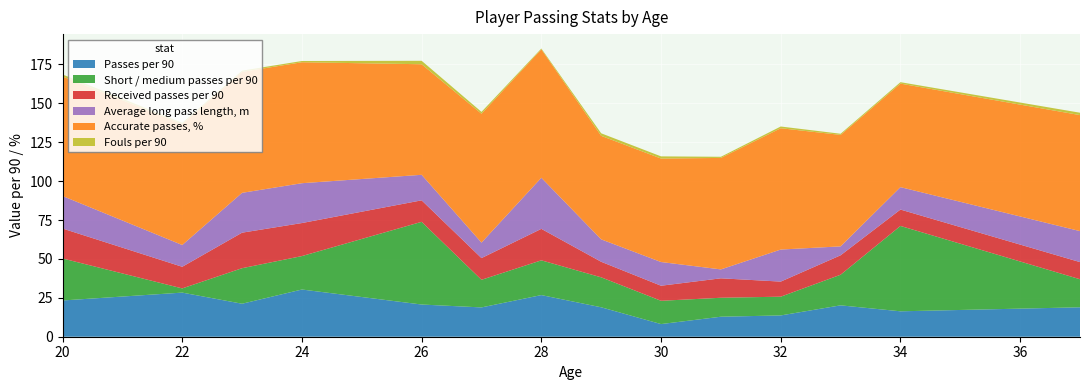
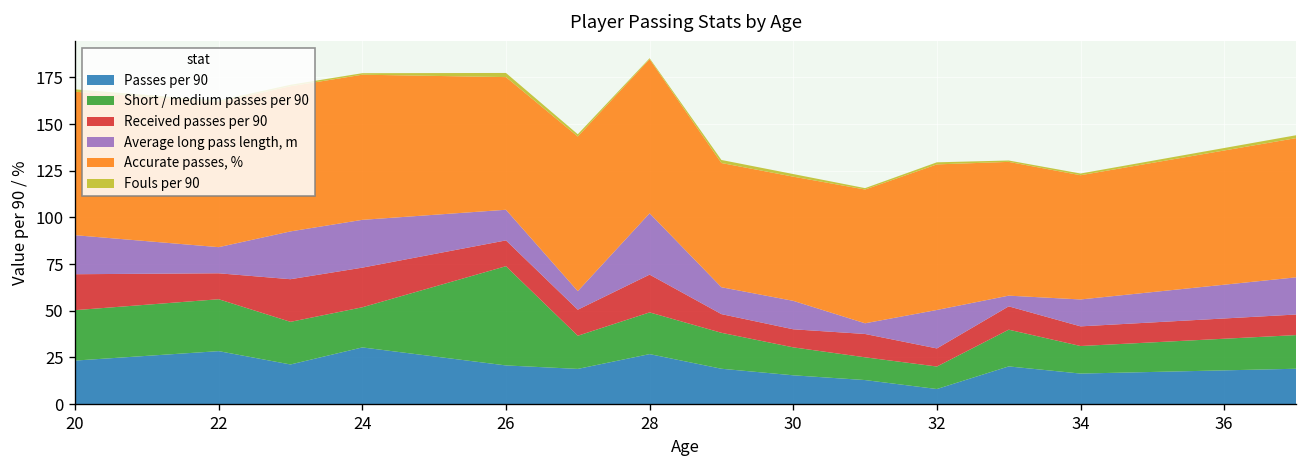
  {
    "Passes per 90": {
      "20": 23,
      "22": 28,
      "24": 30,
      "26": 21,
      "28": 27,
-     "30": 8,
-     "32": 14,
+     "30": 15,
+     "32": 8,
      "34": 16
    },
    "Short / medium passes per 90": {
      "20": 27,
-     "22": 3,
+     "22": 28,
      "24": 22,
      "26": 53,
      "28": 22,
      "30": 15,
      "32": 12,
-     "34": 55
+     "34": 15
    },
    "Received passes per 90": {
      "20": 19,
      "22": 14,
      "24": 21,
      "26": 14,
      "28": 20,
      "30": 10,
      "32": 10,
      "34": 11
    },
    "Average long pass length, m": {
      "20": 21,
      "22": 14,
      "24": 26,
      "26": 16,
      "28": 33,
      "30": 15,
      "32": 21,
      "34": 14
    },
    "Accurate passes, %": {
      "26": 71
    },
    "Fouls per 90": {
      "26": 2
    }
  }
